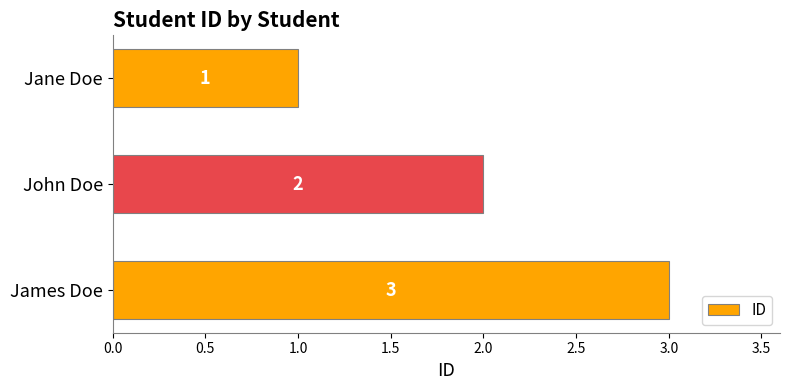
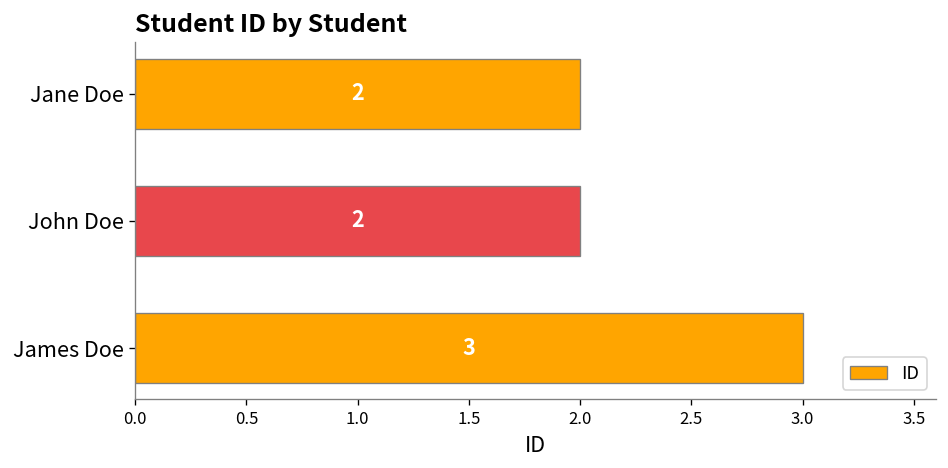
  {
-   "Jane Doe": 1,
+   "Jane Doe": 2,
    "John Doe": 2,
    "James Doe": 3
  }
